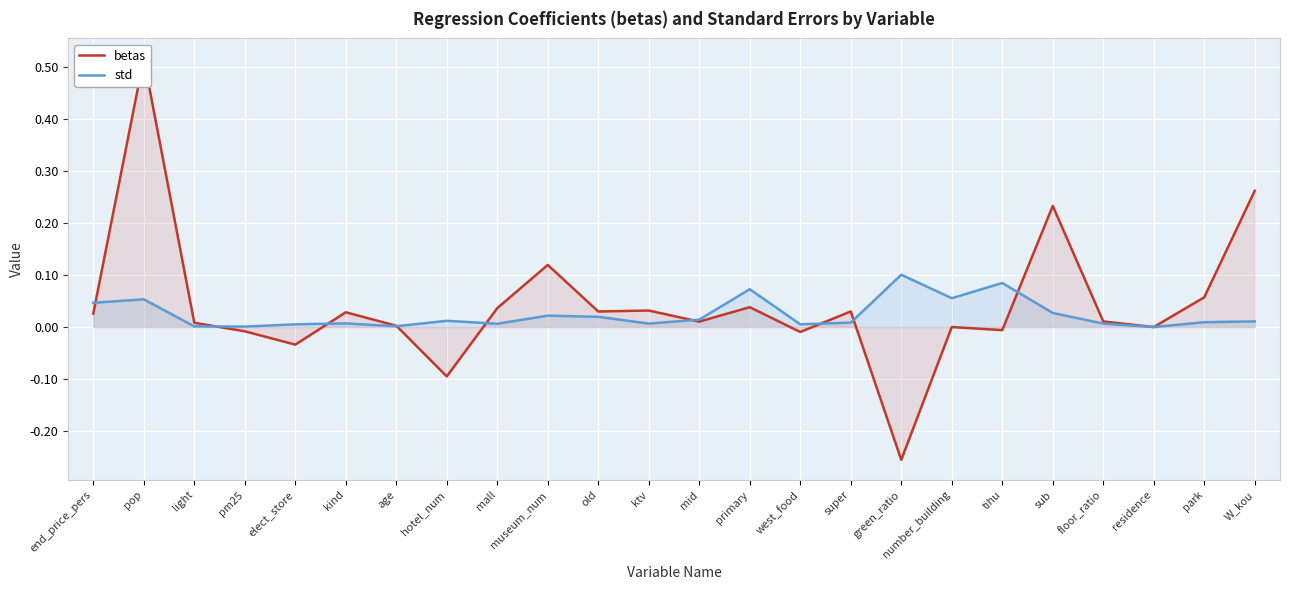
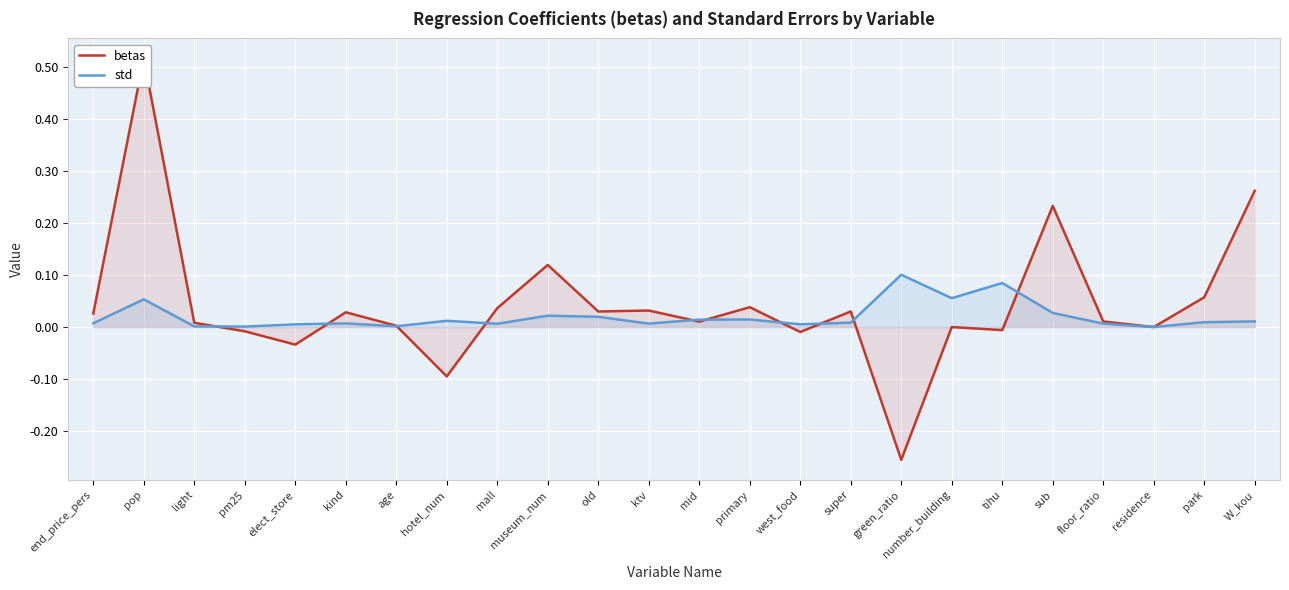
  {
    "std": {
-     "end_price_pers": 0.05,
+     "end_price_pers": 0.01,
      "pop": 0.05,
      "light": 0.00,
      "elect_store": 0.01,
      "kind": 0.01,
      "hotel_num": 0.01,
      "mall": 0.01,
      "museum_num": 0.02,
      "old": 0.02,
      "ktv": 0.01,
-     "primary": 0.07,
+     "primary": 0.01,
      "west_food": 0.01,
      "super": 0.01,
      "green_ratio": 0.10,
      "number_building": 0.06,
      "tihu": 0.08,
      "sub": 0.03,
      "park": 0.01,
      "W_kou": 0.01
    }
  }
